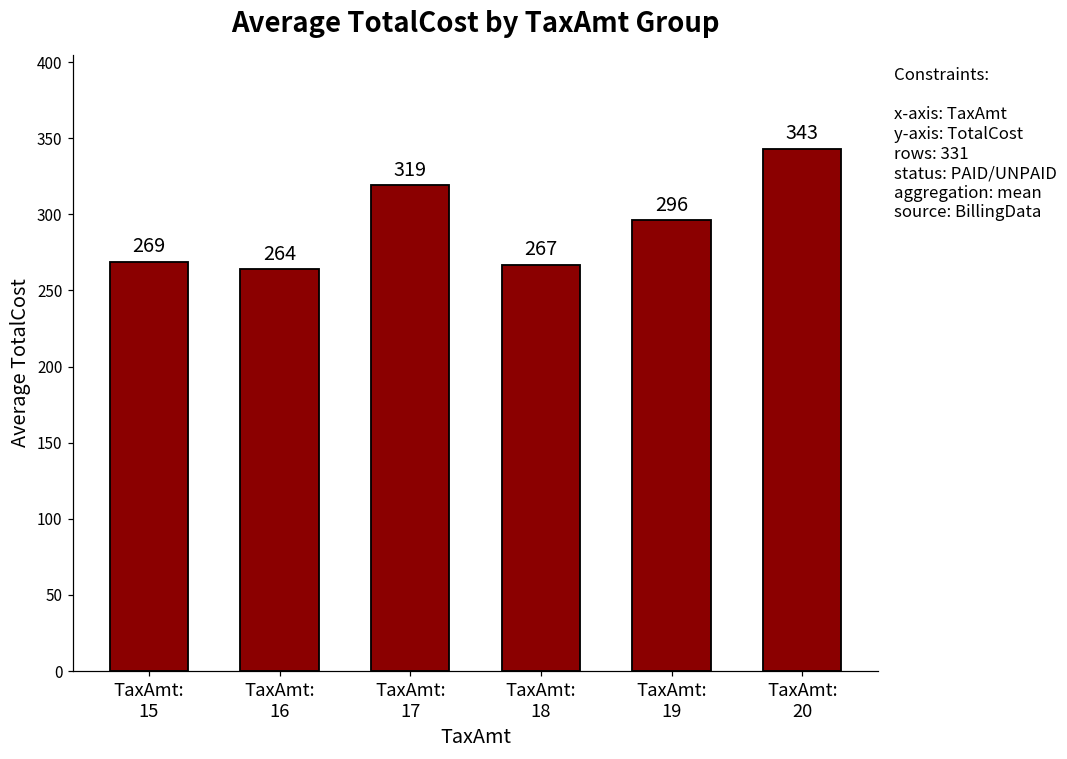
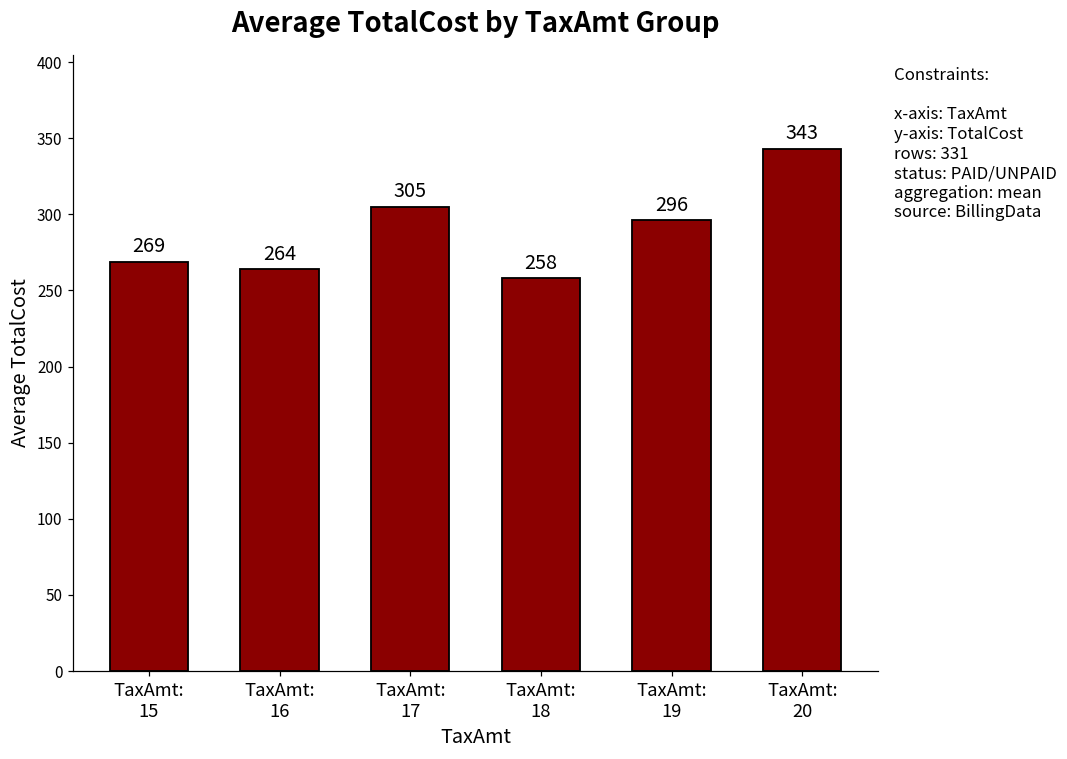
  {
    "TaxAmt: 15": 269,
    "TaxAmt: 16": 264,
-   "TaxAmt: 17": 319,
-   "TaxAmt: 18": 267,
+   "TaxAmt: 17": 305,
+   "TaxAmt: 18": 258,
    "TaxAmt: 19": 296,
    "TaxAmt: 20": 343
  }
